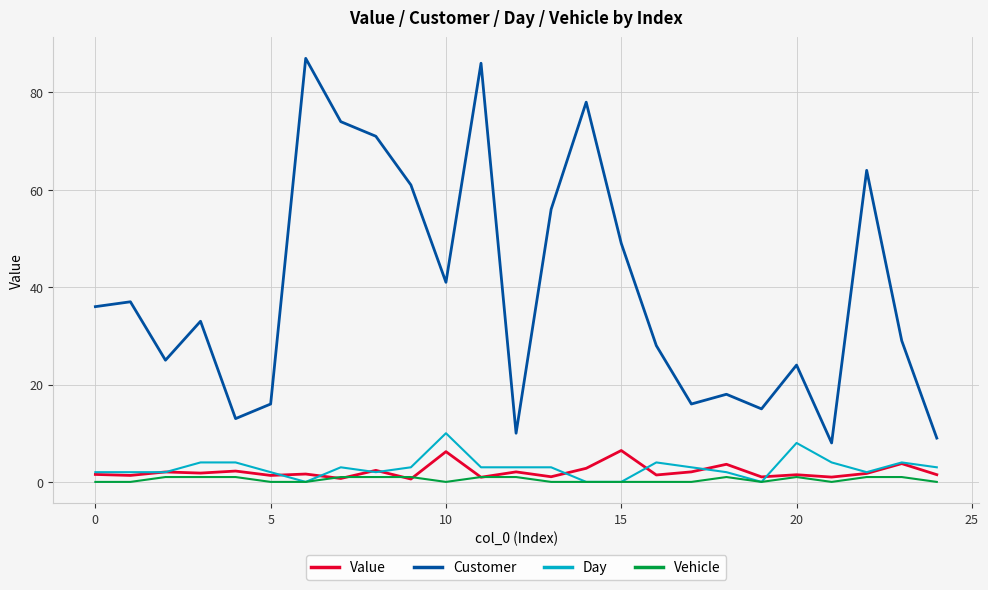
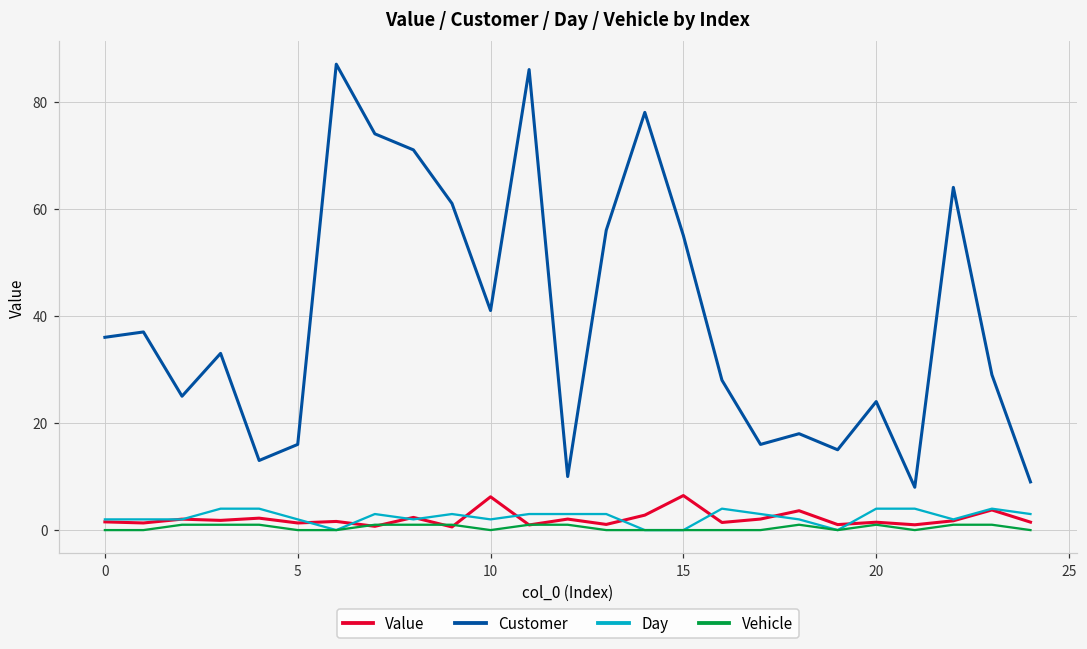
  {
    "Value": {
      "5": 1,
      "10": 6,
      "15": 6
    },
    "Customer": {
      "0": 36,
      "5": 16,
      "10": 41,
-     "15": 49,
+     "15": 55,
      "20": 24
    },
    "Day": {
      "5": 2,
-     "10": 10,
-     "20": 8
+     "10": 2,
+     "20": 4
    },
    "Vehicle": {
      "0": 0,
      "5": 0,
      "10": 0
    }
  }
